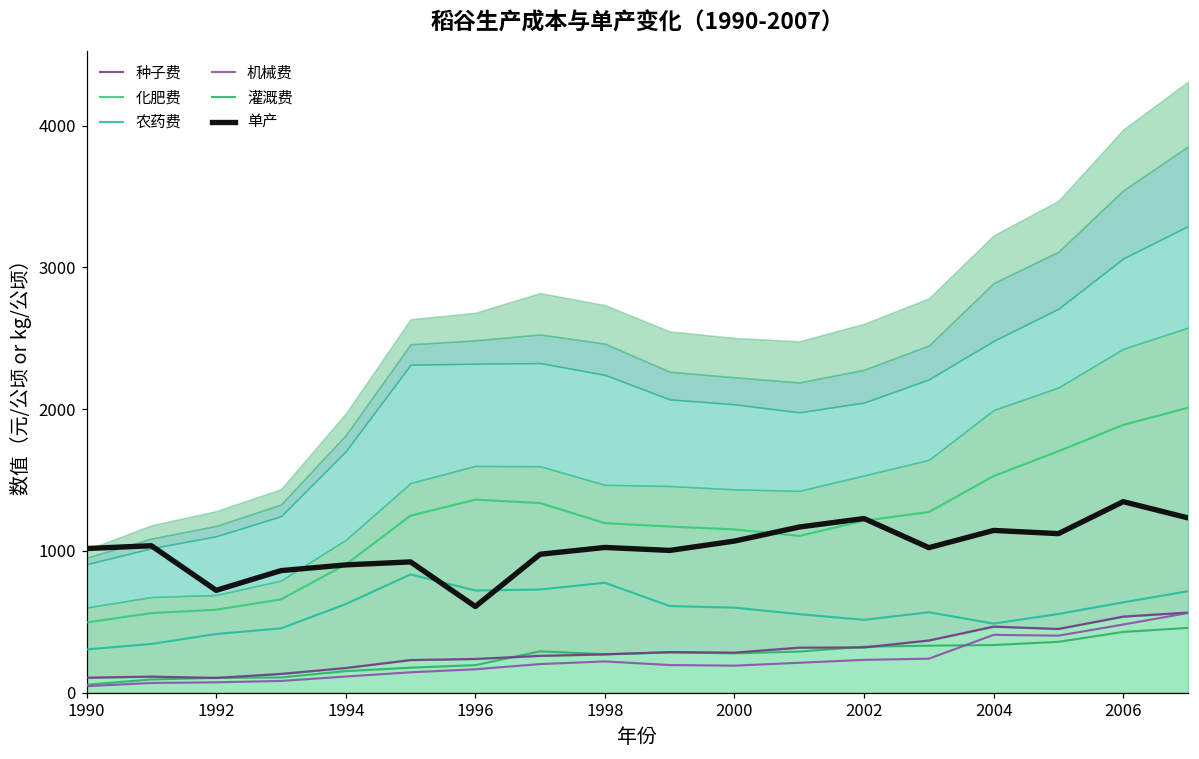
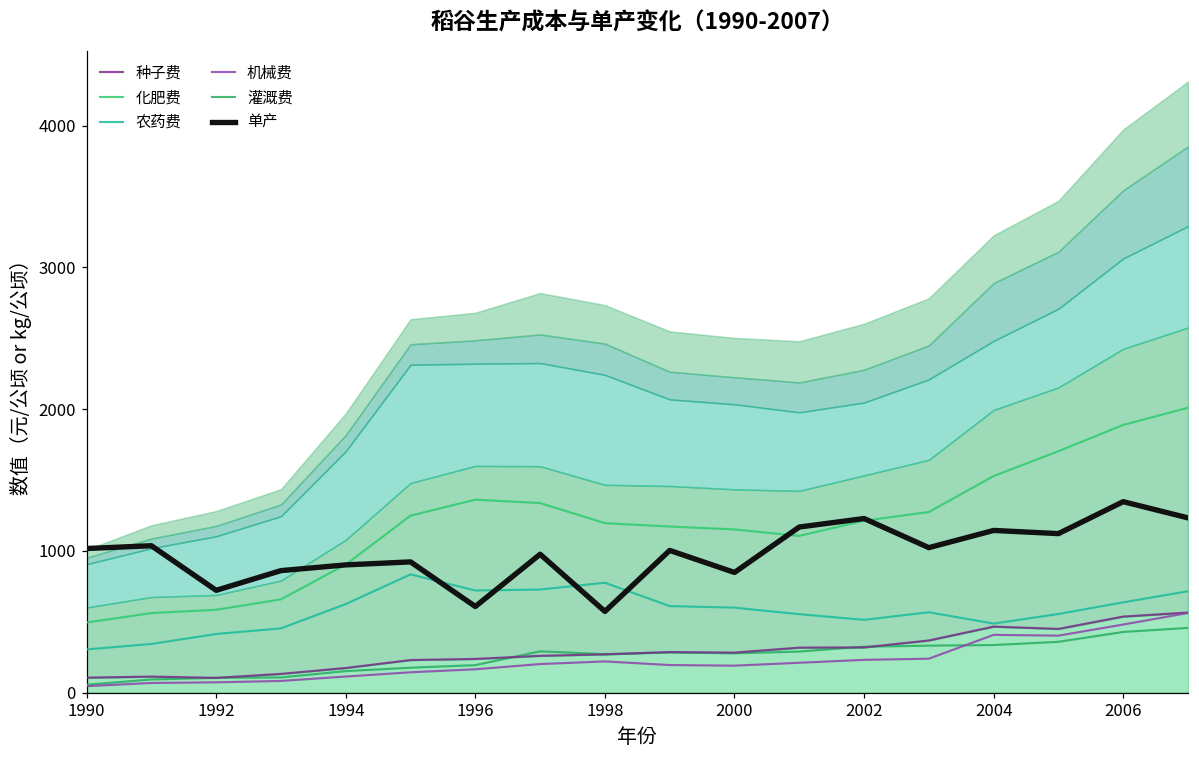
  {
    "单产": {
      "1992": 720,
      "1996": 610,
-     "1998": 1020,
-     "2000": 1070,
+     "1998": 570,
+     "2000": 850,
      "2004": 1140,
      "2006": 1350
    }
  }
